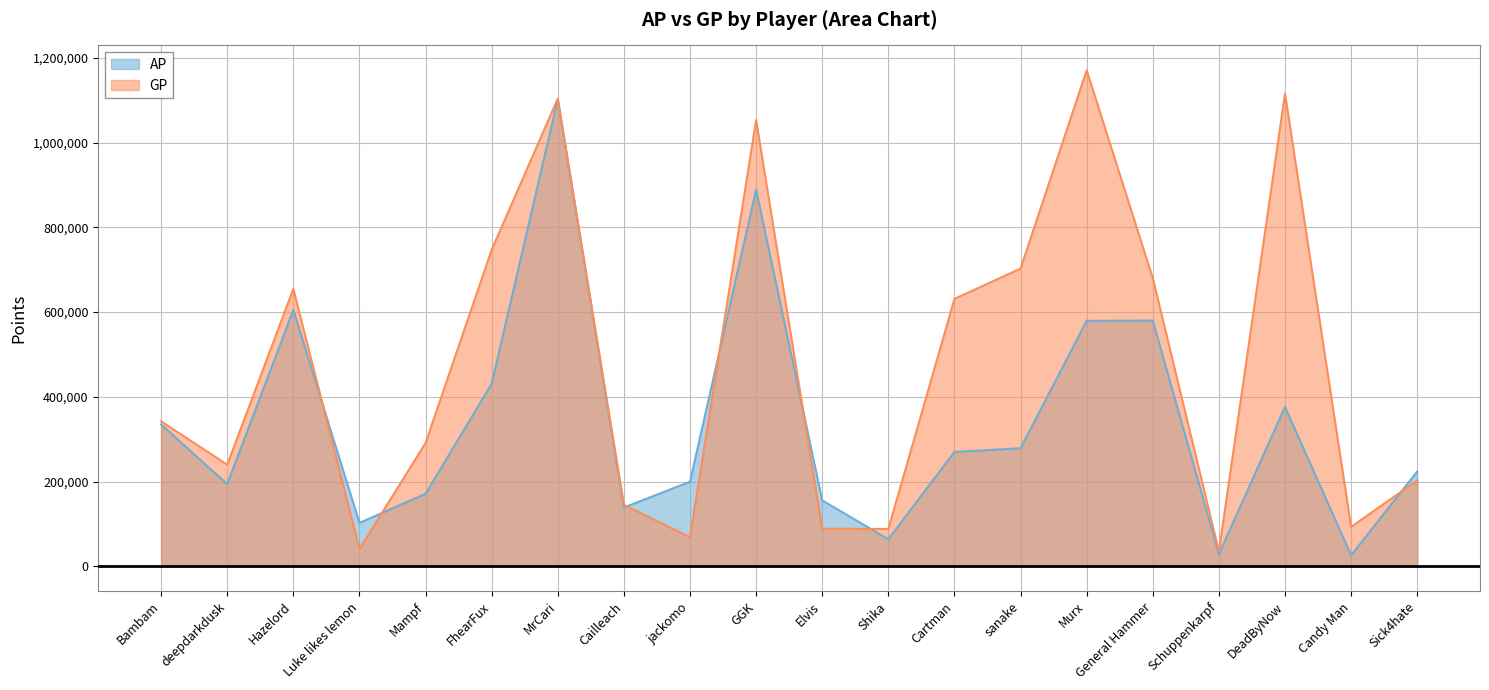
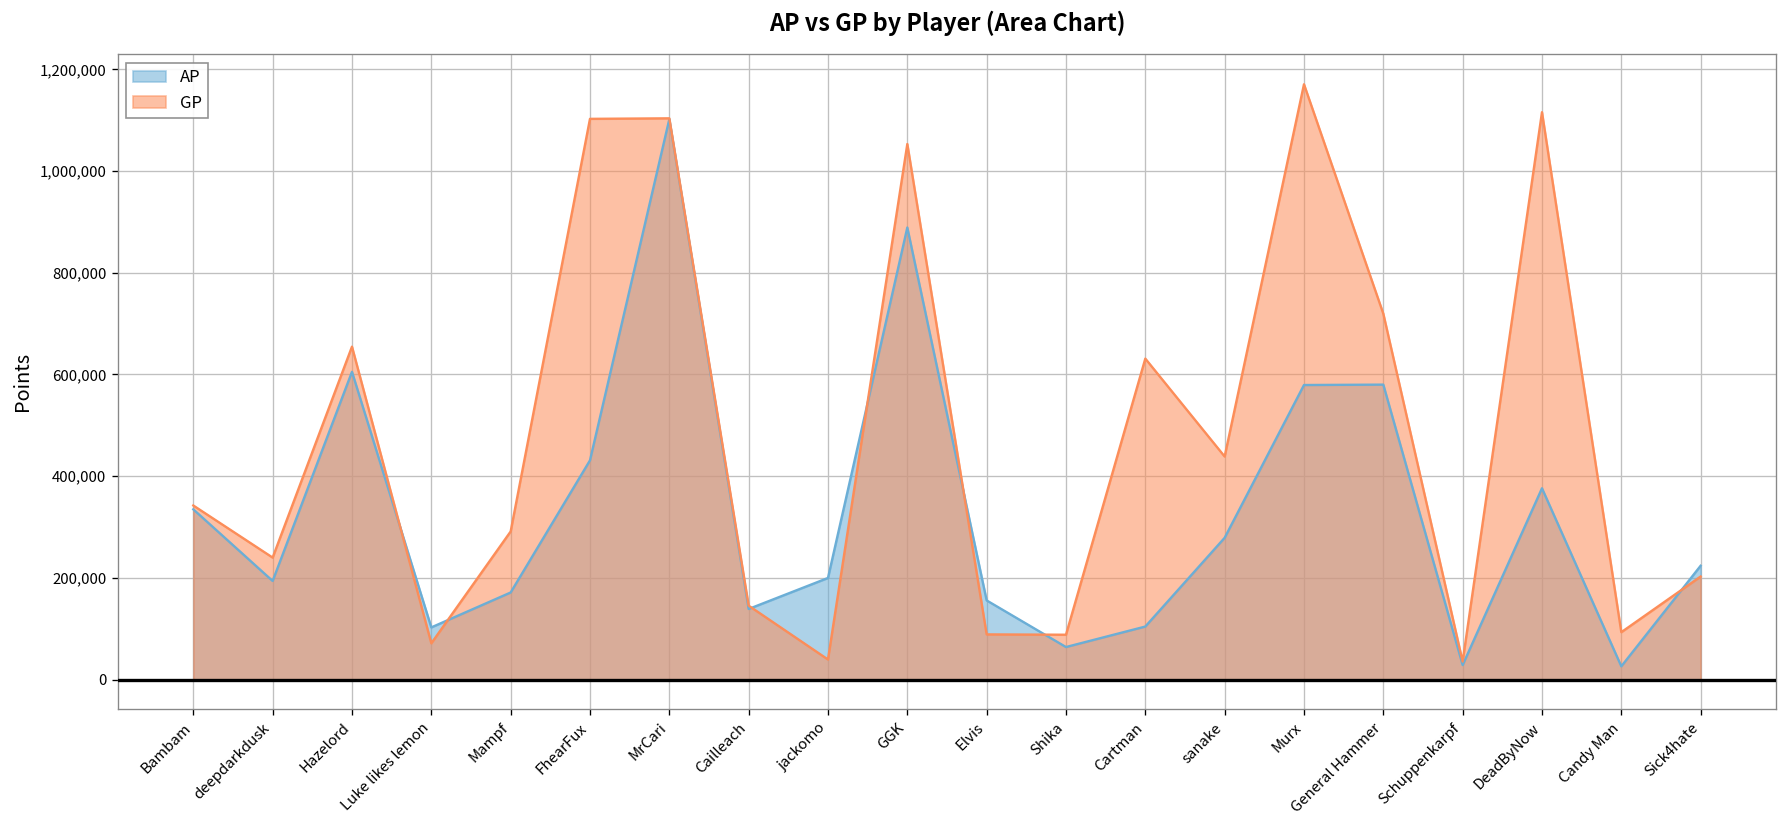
  {
    "AP": {
      "Bambam": "330,000",
      "deepdarkdusk": "190,000",
      "Hazelord": "610,000",
      "Luke likes lemon": "100,000",
      "Mampf": "170,000",
      "FhearFux": "430,000",
      "Cailleach": "140,000",
      "jackomo": "200,000",
      "GGK": "890,000",
      "Elvis": "160,000",
      "Shika": "60,000",
-     "Cartman": "270,000",
+     "Cartman": "100,000",
      "sanake": "280,000",
      "Murx": "580,000",
      "General Hammer": "580,000",
      "Schuppenkarpf": "30,000",
      "DeadByNow": "380,000",
      "Candy Man": "30,000",
      "Sick4hate": "220,000"
    },
    "GP": {
      "Bambam": "340,000",
      "deepdarkdusk": "240,000",
      "Hazelord": "650,000",
-     "Luke likes lemon": "40,000",
+     "Luke likes lemon": "70,000",
      "Mampf": "290,000",
-     "FhearFux": "750,000",
+     "FhearFux": "1,100,000",
      "Cailleach": "150,000",
-     "jackomo": "70,000",
+     "jackomo": "40,000",
      "GGK": "1,050,000",
      "Elvis": "90,000",
      "Shika": "90,000",
      "Cartman": "630,000",
-     "sanake": "700,000",
+     "sanake": "440,000",
      "Murx": "1,170,000",
-     "General Hammer": "680,000",
+     "General Hammer": "720,000",
      "Schuppenkarpf": "40,000",
      "DeadByNow": "1,120,000",
      "Candy Man": "90,000",
      "Sick4hate": "200,000"
    }
  }
